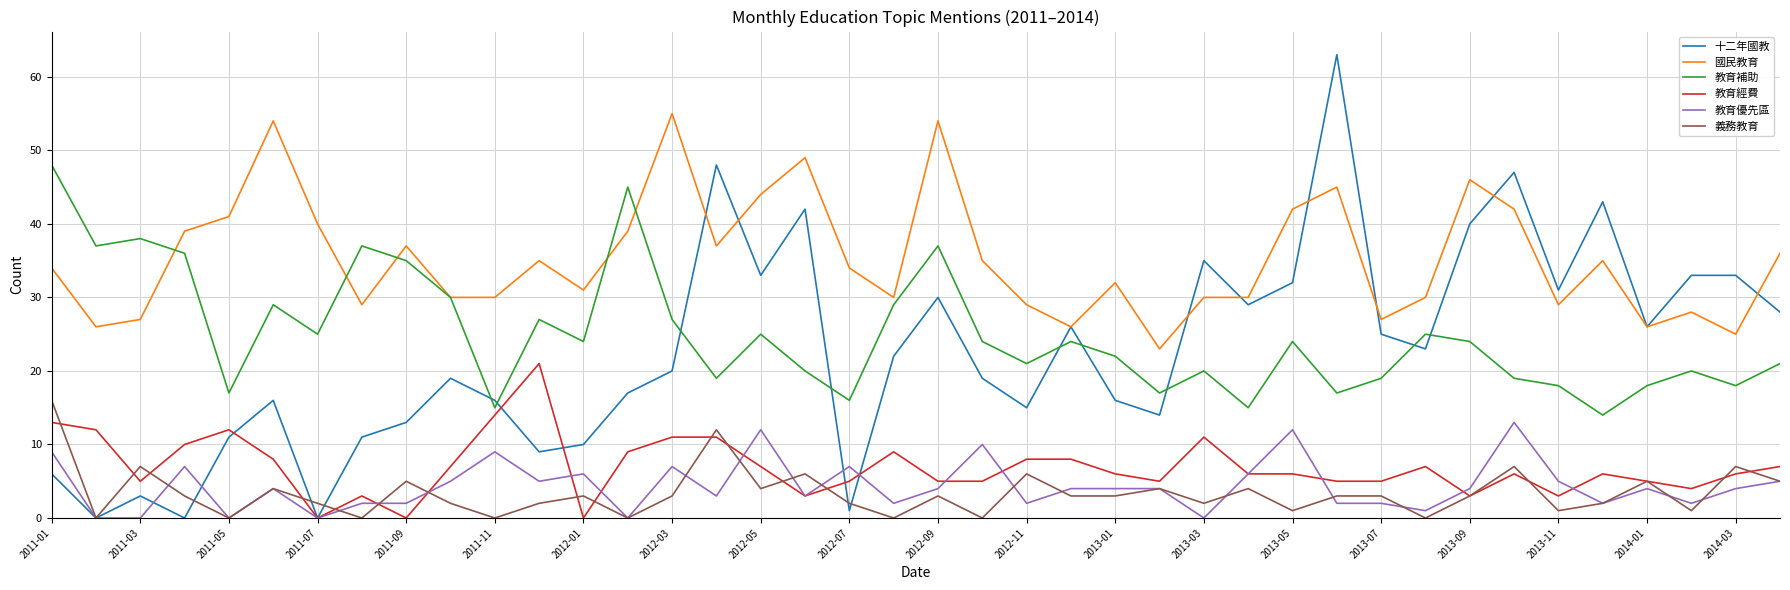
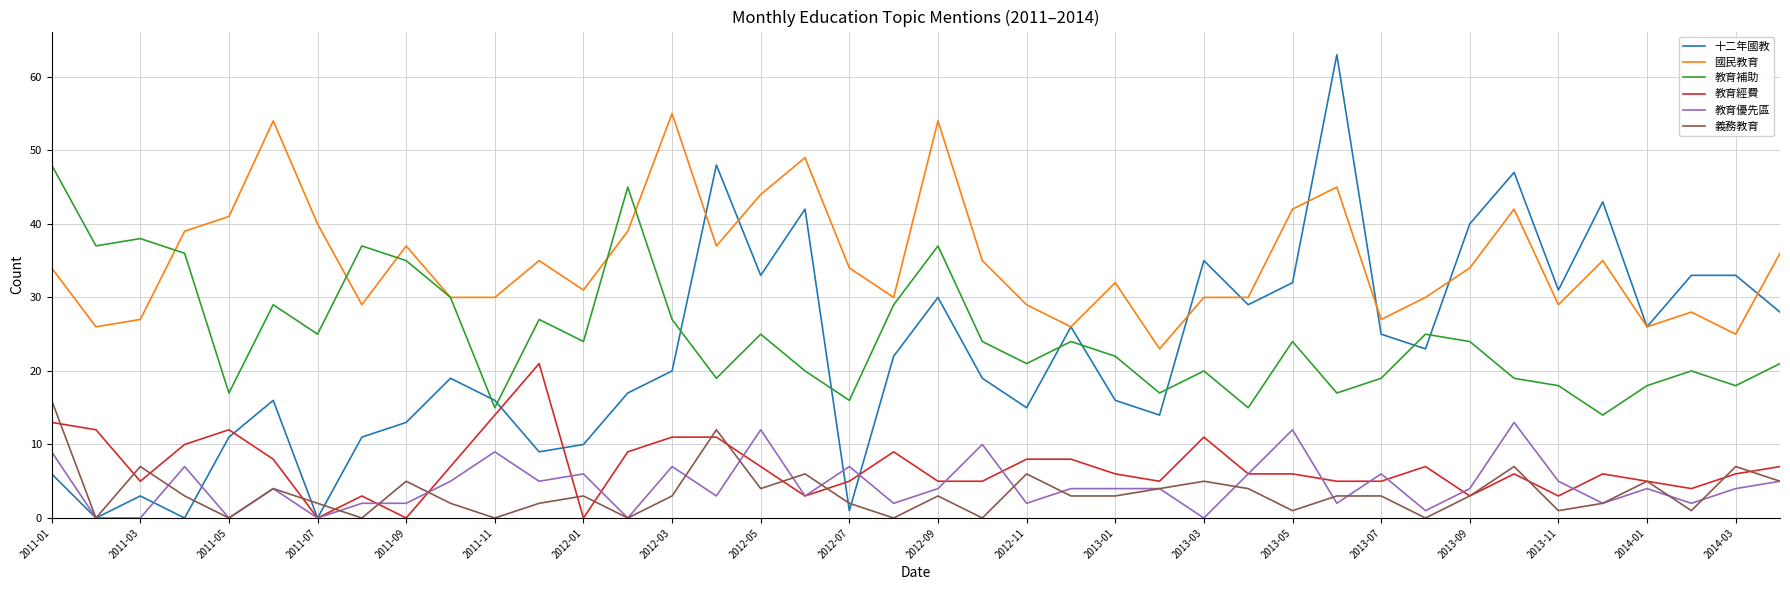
  {
    "十二年國教": {
      "2011-01": 6,
      "2011-03": 3,
      "2011-05": 11,
      "2011-09": 13,
      "2011-11": 16,
      "2012-01": 10,
      "2012-03": 20,
      "2012-05": 33,
      "2012-07": 1,
      "2012-09": 30,
      "2012-11": 15,
      "2013-01": 16,
      "2013-03": 35,
      "2013-05": 32,
      "2013-07": 25,
      "2013-09": 40,
      "2013-11": 31,
      "2014-03": 33
    },
    "國民教育": {
      "2011-01": 34,
      "2011-03": 27,
      "2011-05": 41,
      "2011-07": 40,
      "2011-09": 37,
      "2011-11": 30,
      "2012-01": 31,
      "2012-03": 55,
      "2012-05": 44,
      "2012-07": 34,
      "2012-09": 54,
      "2012-11": 29,
      "2013-01": 32,
      "2013-03": 30,
      "2013-05": 42,
      "2013-07": 27,
-     "2013-09": 46,
+     "2013-09": 34,
      "2013-11": 29,
      "2014-03": 25
    },
    "教育補助": {
      "2011-01": 48,
      "2011-03": 38,
      "2011-05": 17,
      "2011-07": 25,
      "2011-09": 35,
      "2011-11": 15,
      "2012-01": 24,
      "2012-03": 27,
      "2012-05": 25,
      "2012-07": 16,
      "2012-09": 37,
      "2012-11": 21,
      "2013-01": 22,
      "2013-03": 20,
      "2013-05": 24,
      "2013-07": 19,
      "2013-09": 24,
      "2013-11": 18,
      "2014-01": 18,
      "2014-03": 18
    },
    "教育經費": {
      "2011-01": 13,
      "2011-03": 5,
      "2011-05": 12,
      "2011-09": 0,
      "2011-11": 14,
      "2012-01": 0,
      "2012-03": 11,
      "2012-05": 7,
      "2012-07": 5,
      "2012-09": 5,
      "2012-11": 8,
      "2013-01": 6,
      "2013-03": 11,
      "2013-05": 6,
      "2013-07": 5,
      "2013-11": 3,
      "2014-03": 6
    },
    "教育優先區": {
      "2011-01": 9,
      "2011-03": 0,
      "2011-09": 2,
      "2011-11": 9,
      "2012-01": 6,
      "2012-03": 7,
      "2012-05": 12,
      "2012-07": 7,
      "2012-09": 4,
      "2012-11": 2,
      "2013-01": 4,
      "2013-03": 0,
      "2013-05": 12,
-     "2013-07": 2,
+     "2013-07": 6,
      "2013-09": 4,
      "2013-11": 5,
      "2014-01": 4,
      "2014-03": 4
    },
    "義務教育": {
      "2011-01": 16,
      "2011-03": 7,
      "2011-07": 2,
      "2011-09": 5,
      "2011-11": 0,
      "2012-01": 3,
      "2012-03": 3,
      "2012-05": 4,
      "2012-07": 2,
      "2012-09": 3,
      "2012-11": 6,
      "2013-01": 3,
-     "2013-03": 2,
+     "2013-03": 5,
      "2013-05": 1,
      "2013-07": 3,
      "2013-11": 1,
      "2014-03": 7
    }
  }
